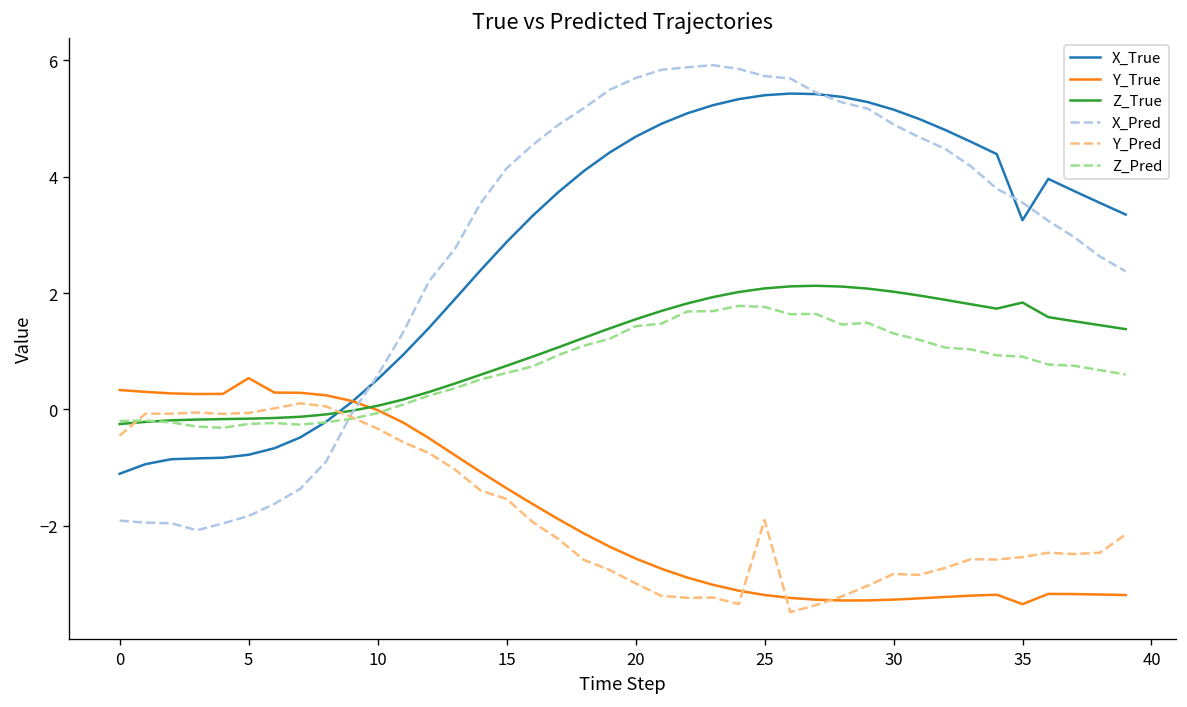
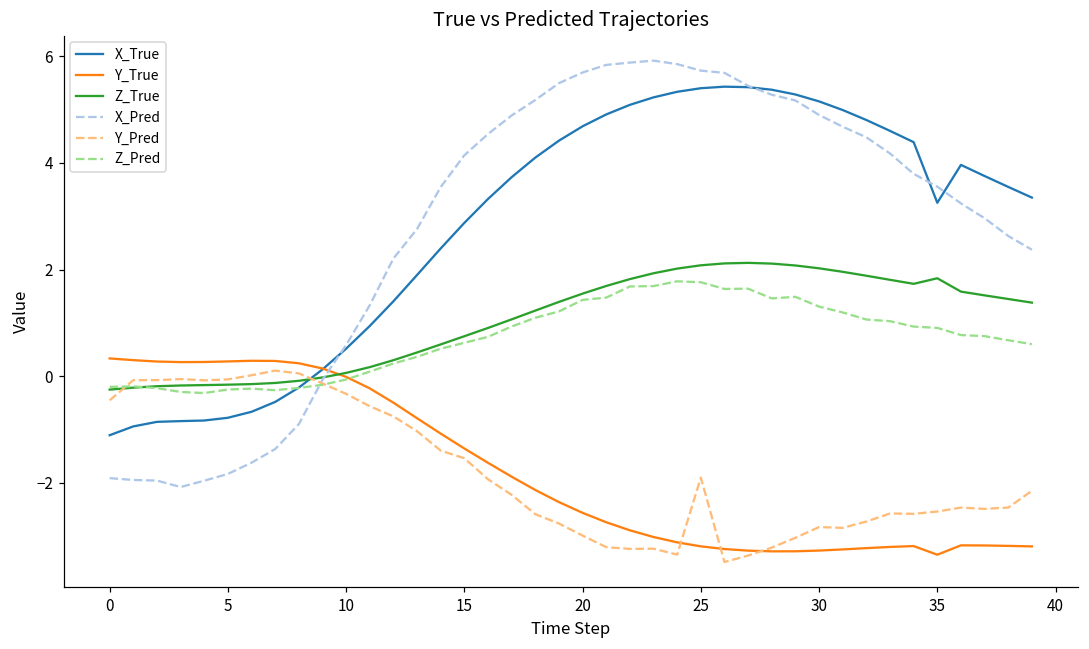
  {
    "X_True": {
      "0": -1.1,
      "5": -0.8,
      "10": 0.5,
      "15": 2.9,
      "20": 4.7,
      "25": 5.4,
      "30": 5.2,
      "35": 3.3
    },
    "Y_True": {
      "0": 0.3,
-     "5": 0.5,
+     "5": 0.3,
      "15": -1.4,
      "20": -2.6,
      "25": -3.2,
      "30": -3.3,
      "35": -3.3
    },
    "Z_True": {
      "5": -0.2,
      "10": 0.1,
      "15": 0.8,
      "20": 1.5,
      "25": 2.1,
      "30": 2.0,
      "35": 1.8
    },
    "X_Pred": {
      "0": -1.9,
      "5": -1.8,
      "10": 0.6,
      "15": 4.1,
      "20": 5.7,
      "25": 5.7,
      "30": 4.9,
      "35": 3.6
    },
    "Y_Pred": {
      "0": -0.5,
      "5": -0.1,
      "10": -0.3,
      "15": -1.5,
      "20": -3.0,
      "25": -1.9,
      "30": -2.8,
      "35": -2.5
    },
    "Z_Pred": {
      "5": -0.2,
      "15": 0.6,
      "20": 1.4,
      "25": 1.8,
      "30": 1.3,
      "35": 0.9
    }
  }
